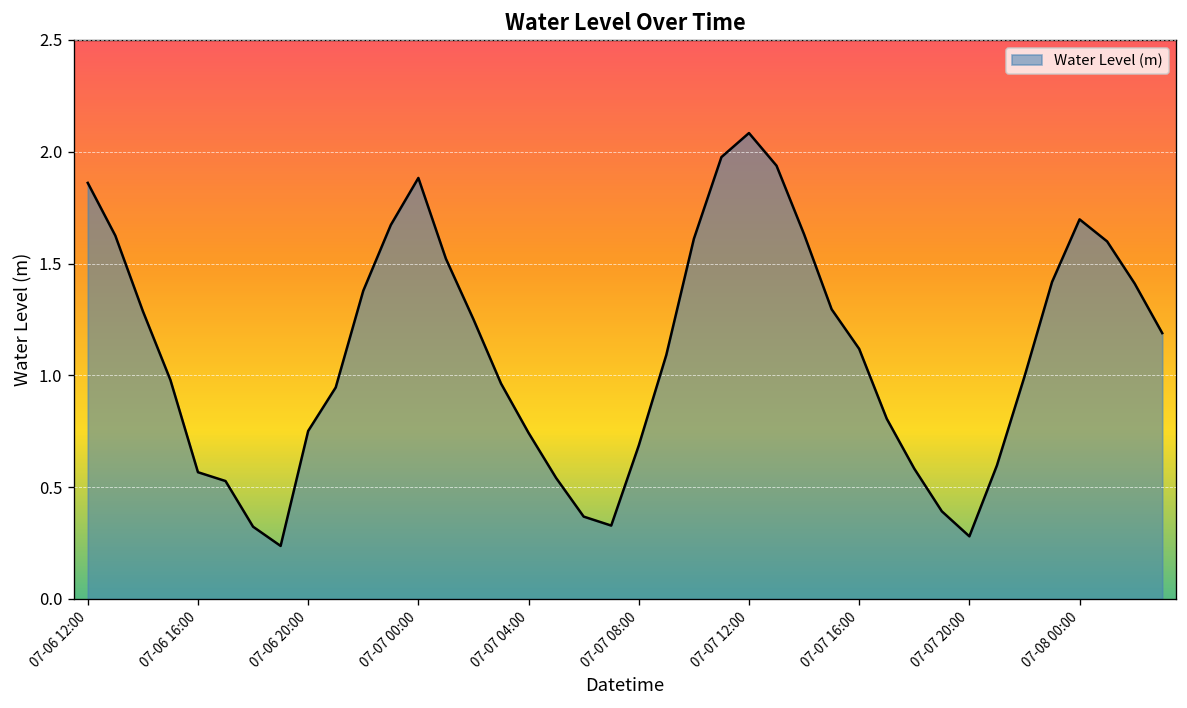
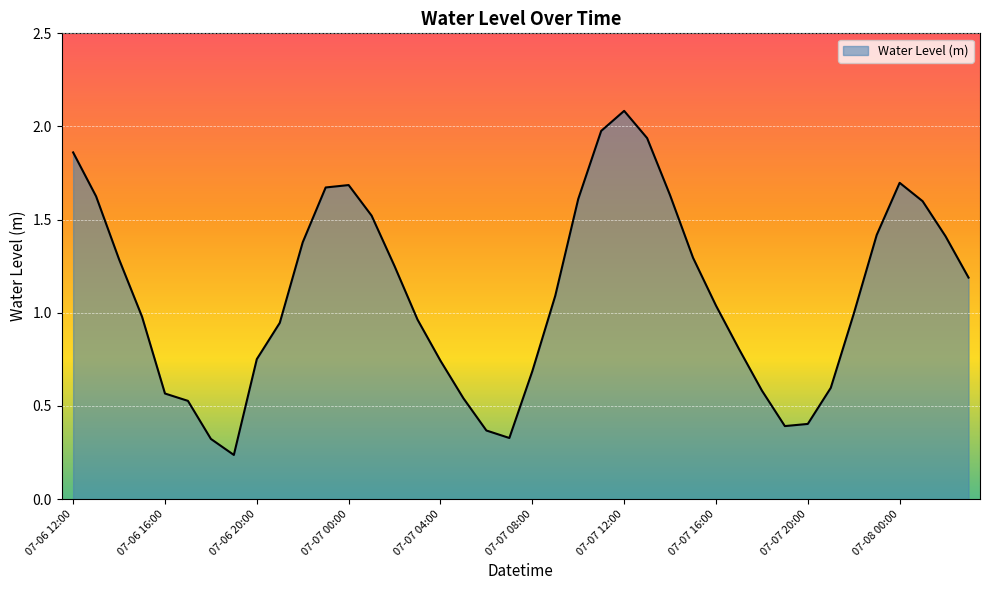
  {
    "07-06 12:00": 1.86,
    "07-06 16:00": 0.57,
    "07-06 20:00": 0.75,
-   "07-07 00:00": 1.88,
+   "07-07 00:00": 1.69,
    "07-07 04:00": 0.74,
    "07-07 08:00": 0.69,
    "07-07 12:00": 2.08,
-   "07-07 16:00": 1.12,
-   "07-07 20:00": 0.28,
+   "07-07 16:00": 1.04,
+   "07-07 20:00": 0.40,
    "07-08 00:00": 1.70
  }
